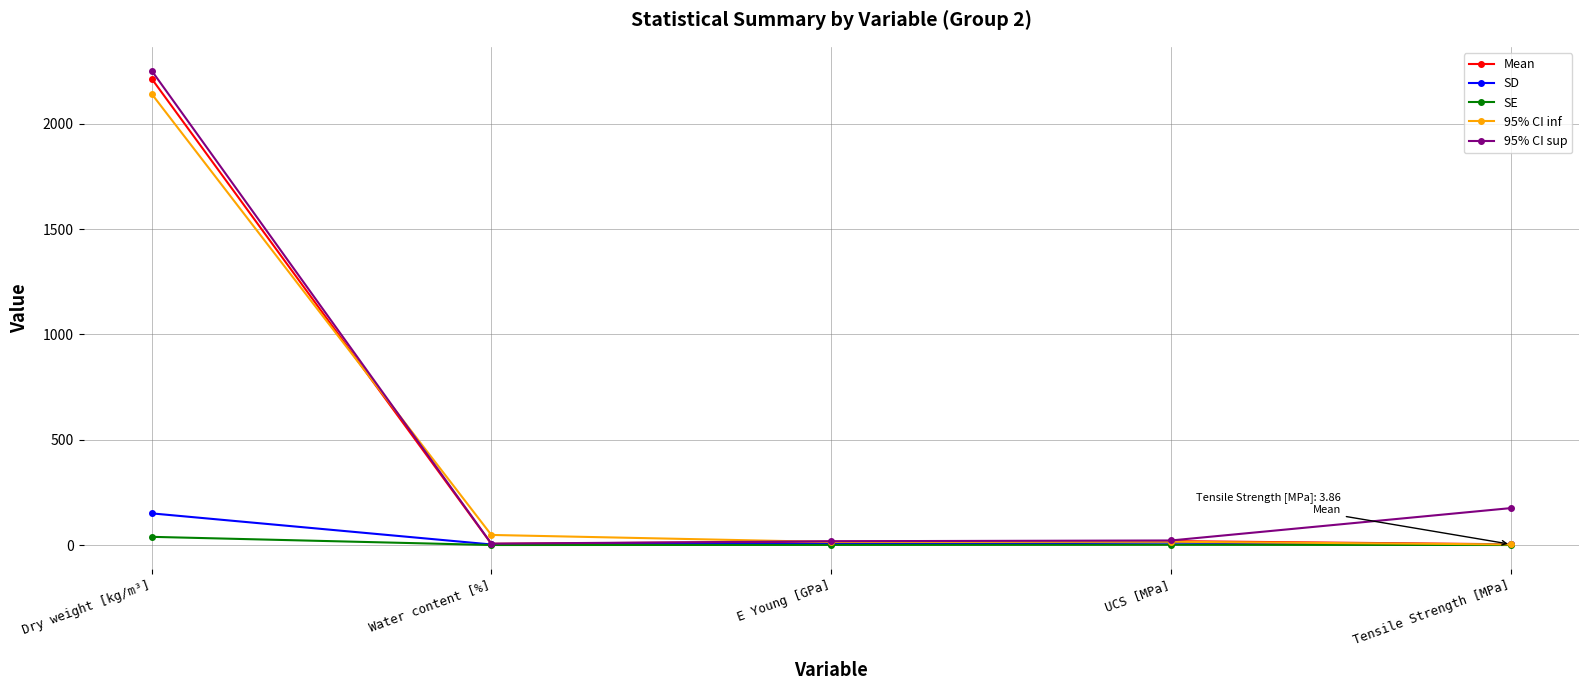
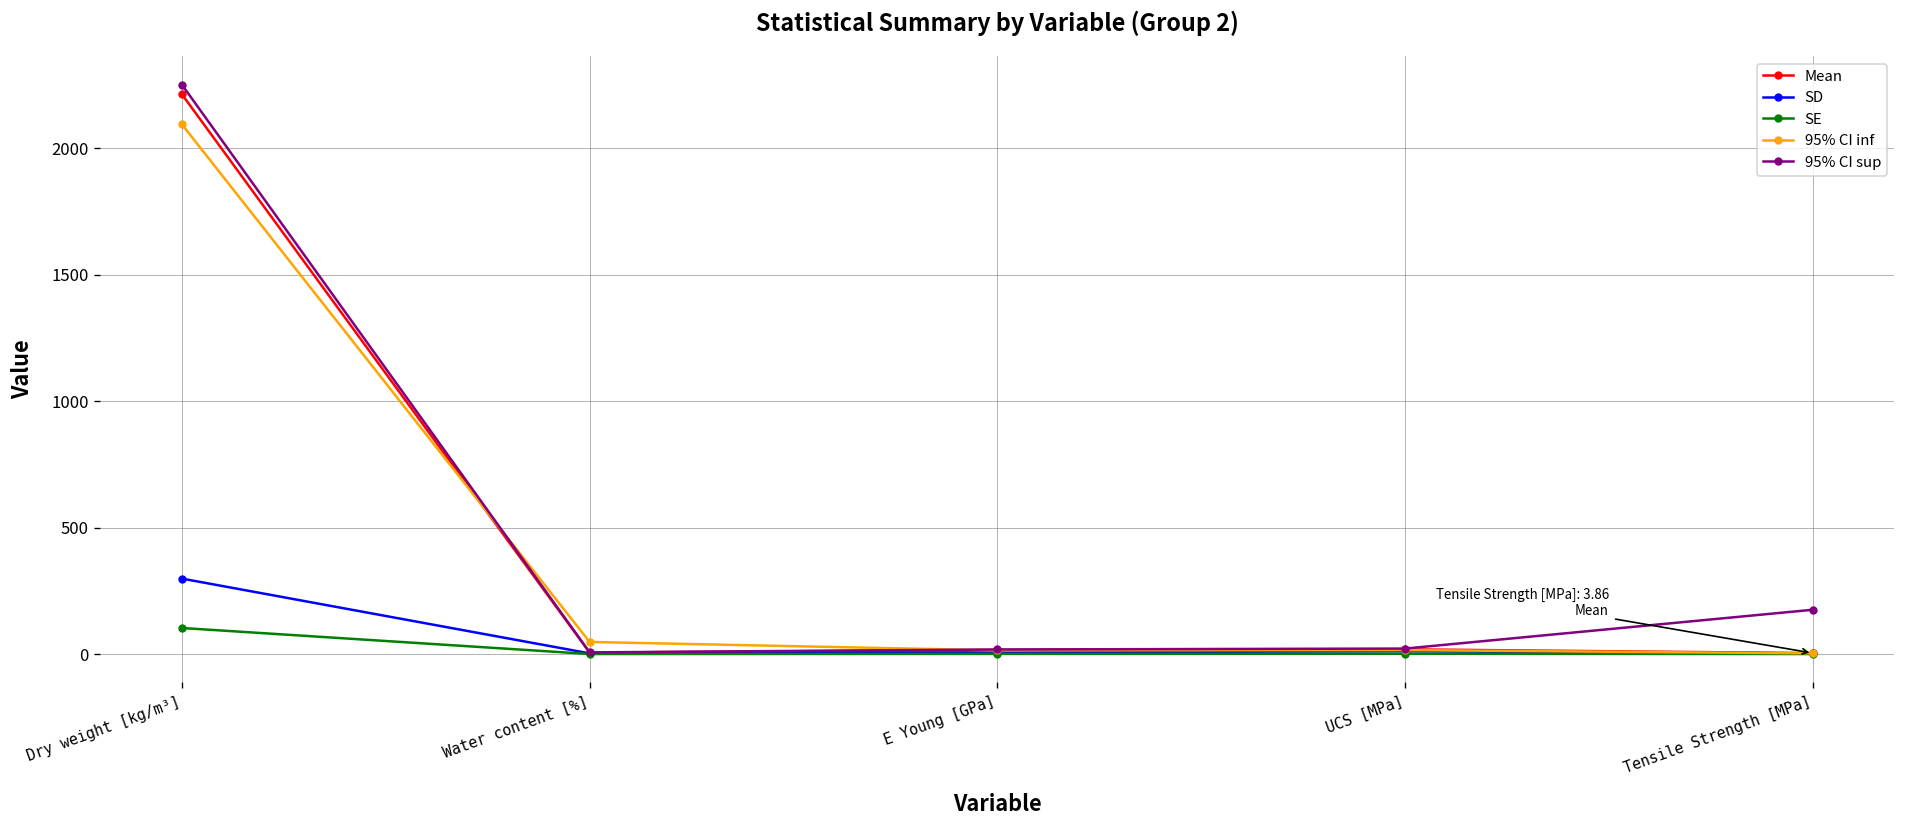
  {
    "Mean": {
      "Dry weight [kg/m³]": 2210
    },
    "SD": {
-     "Dry weight [kg/m³]": 150
+     "Dry weight [kg/m³]": 300
    },
    "SE": {
-     "Dry weight [kg/m³]": 40
+     "Dry weight [kg/m³]": 100
    },
    "95% CI inf": {
-     "Dry weight [kg/m³]": 2140,
+     "Dry weight [kg/m³]": 2100,
      "Water content [%]": 50
    },
    "95% CI sup": {
      "Dry weight [kg/m³]": 2250
    }
  }
